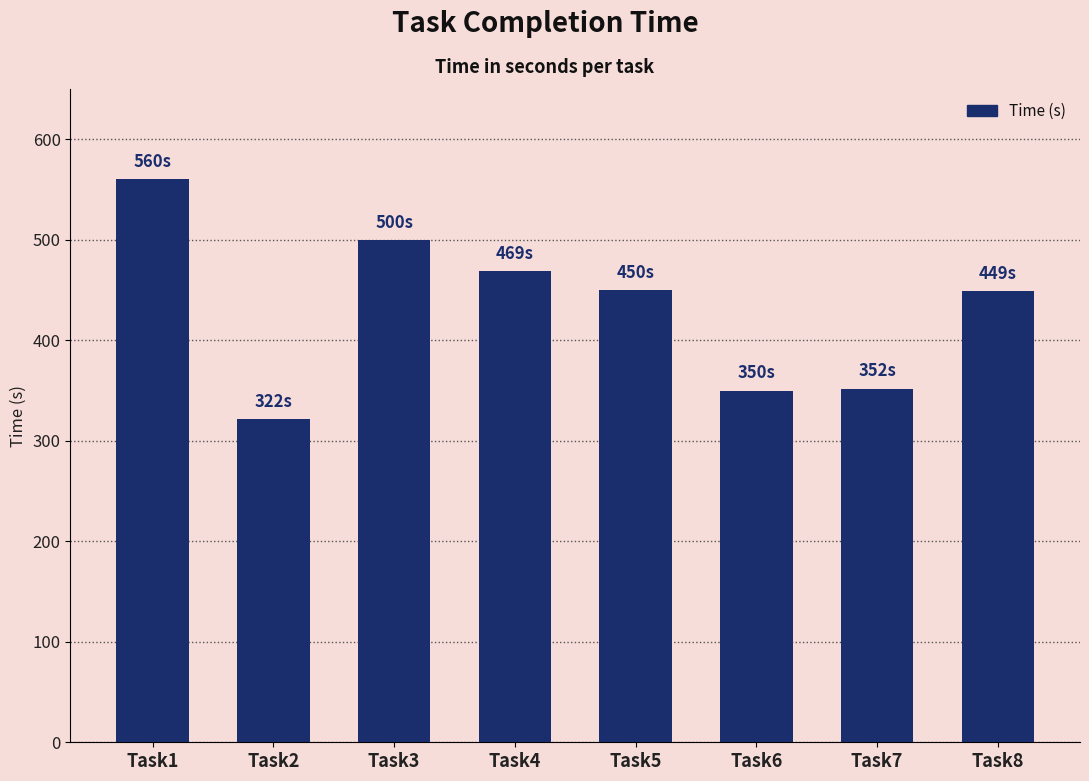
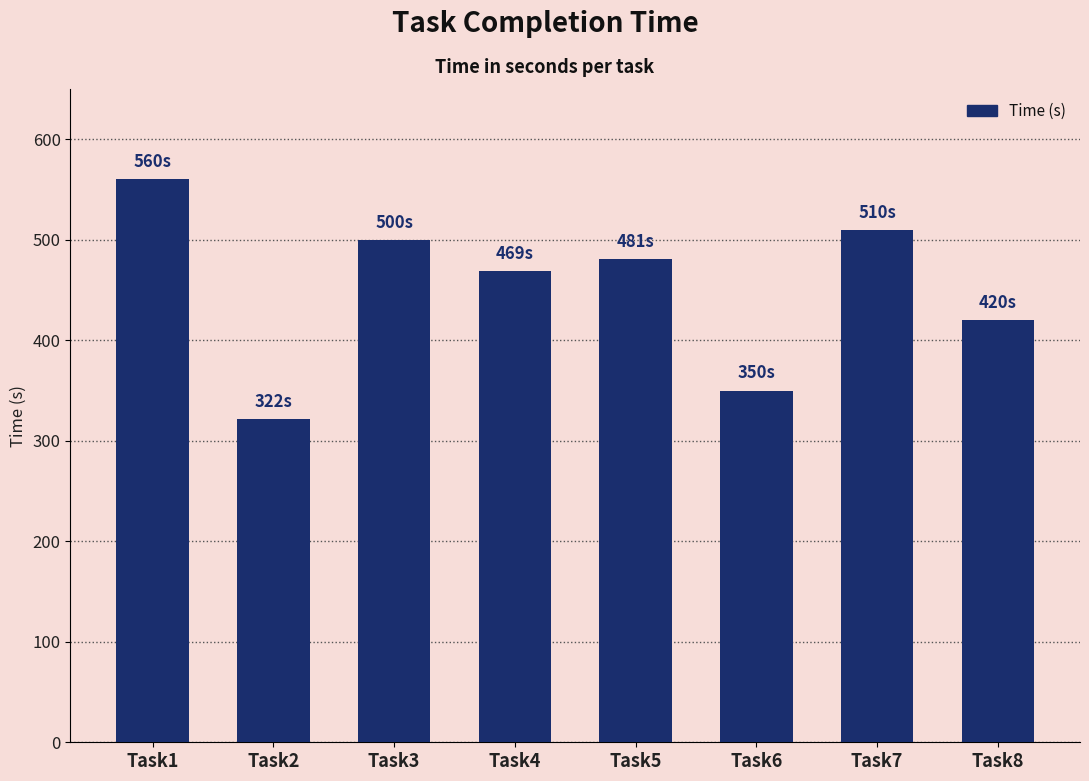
  {
    "Task1": "560s",
    "Task2": "322s",
    "Task3": "500s",
    "Task4": "469s",
-   "Task5": "450s",
+   "Task5": "481s",
    "Task6": "350s",
-   "Task7": "352s",
-   "Task8": "449s"
+   "Task7": "510s",
+   "Task8": "420s"
  }
